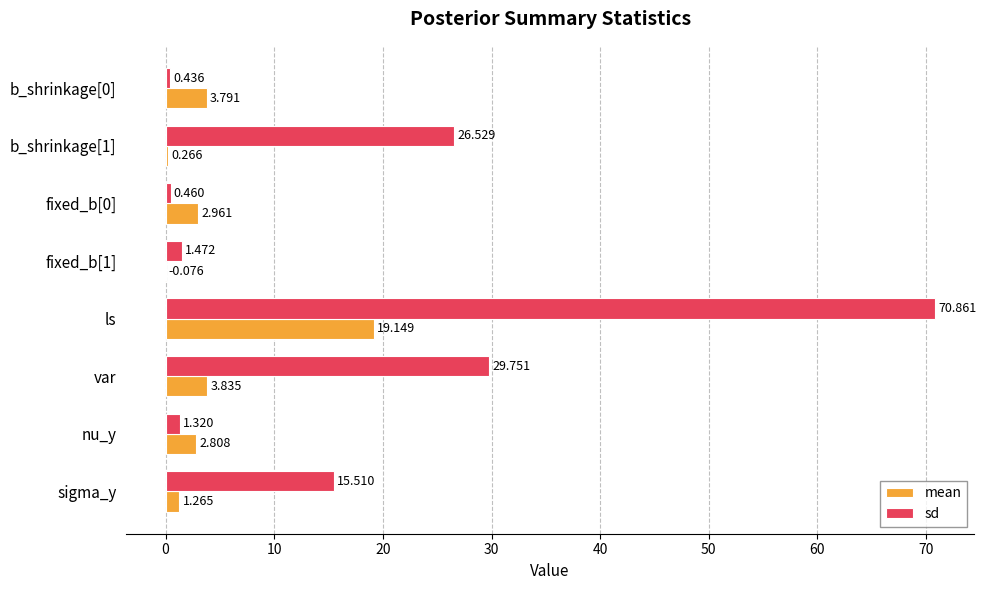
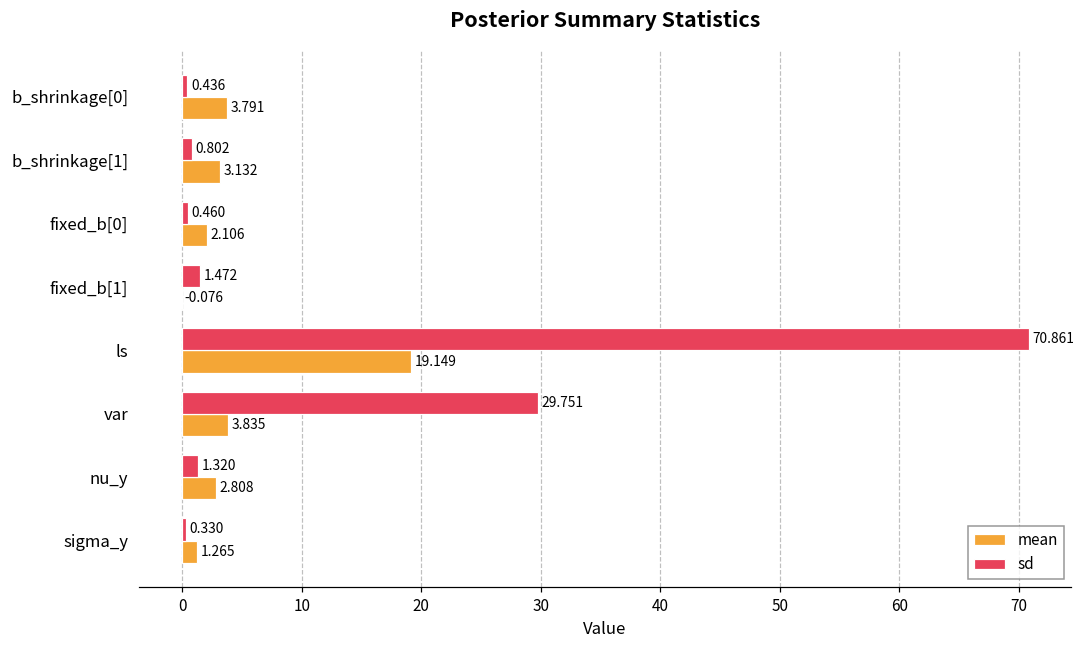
  {
    "mean": {
      "b_shrinkage[0]": 3.791,
-     "b_shrinkage[1]": 0.266,
-     "fixed_b[0]": 2.961,
+     "b_shrinkage[1]": 3.132,
+     "fixed_b[0]": 2.106,
      "fixed_b[1]": -0.076,
      "ls": 19.149,
      "var": 3.835,
      "nu_y": 2.808,
      "sigma_y": 1.265
    },
    "sd": {
      "b_shrinkage[0]": 0.436,
-     "b_shrinkage[1]": 26.529,
+     "b_shrinkage[1]": 0.802,
      "fixed_b[0]": 0.460,
      "fixed_b[1]": 1.472,
      "ls": 70.861,
      "var": 29.751,
      "nu_y": 1.320,
-     "sigma_y": 15.510
+     "sigma_y": 0.330
    }
  }
